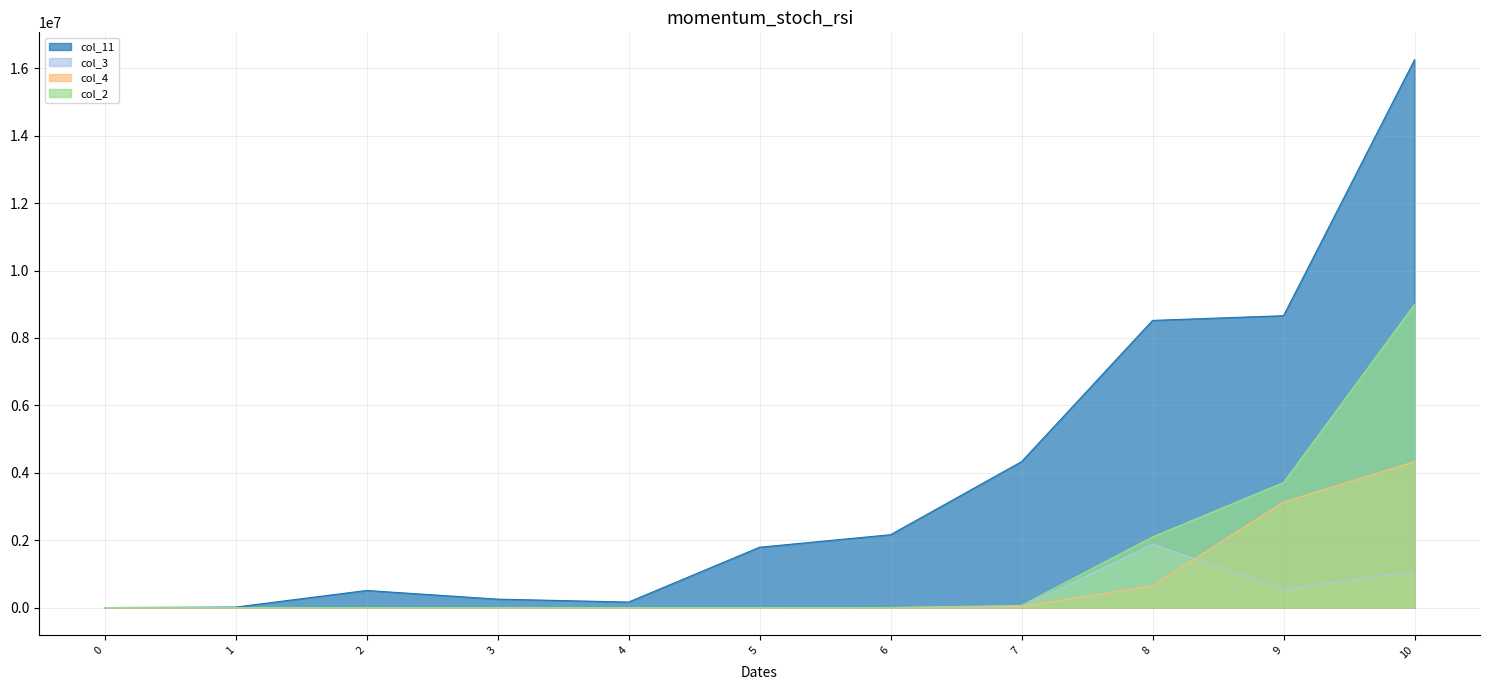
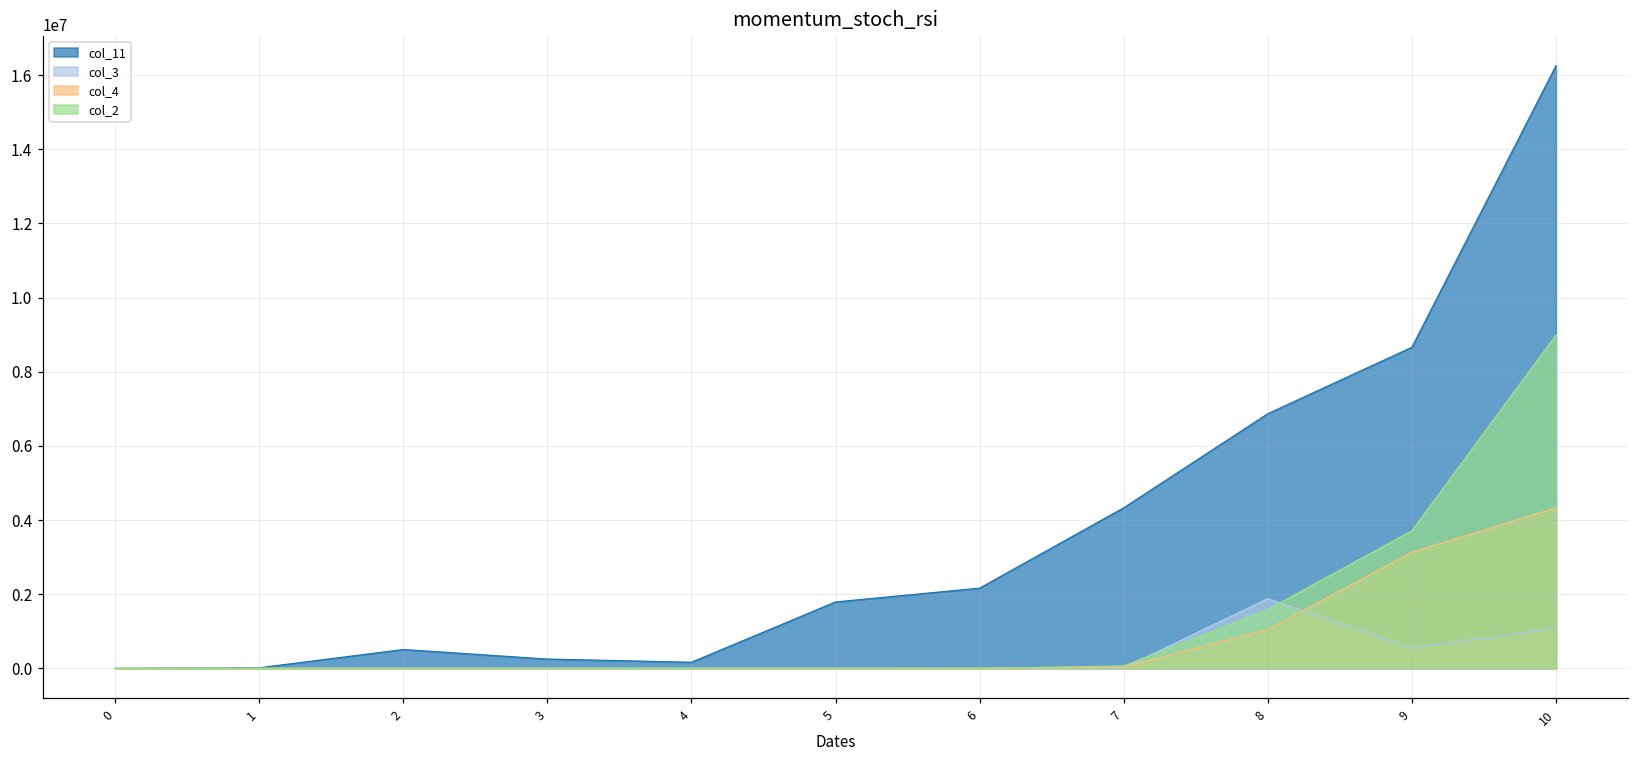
  {
    "col_11": {
      "2": 500000,
      "3": 300000,
      "4": 200000,
      "5": 1800000,
      "6": 2200000,
      "7": 4300000,
-     "8": 8500000,
+     "8": 6900000,
      "9": 8700000,
      "10": 16300000
    },
    "col_3": {
      "8": 1900000,
      "9": 500000,
      "10": 1100000
    },
    "col_4": {
-     "8": 600000,
+     "8": 1000000,
      "9": 3100000,
      "10": 4300000
    },
    "col_2": {
-     "8": 2100000,
+     "8": 1600000,
      "9": 3700000,
      "10": 9000000
    }
  }
